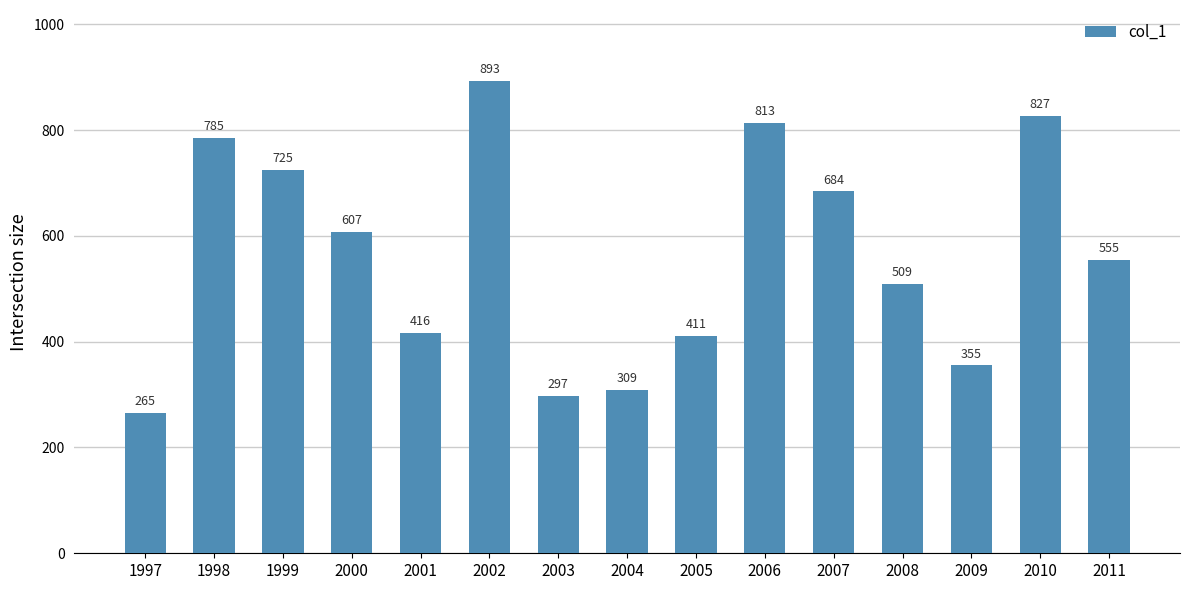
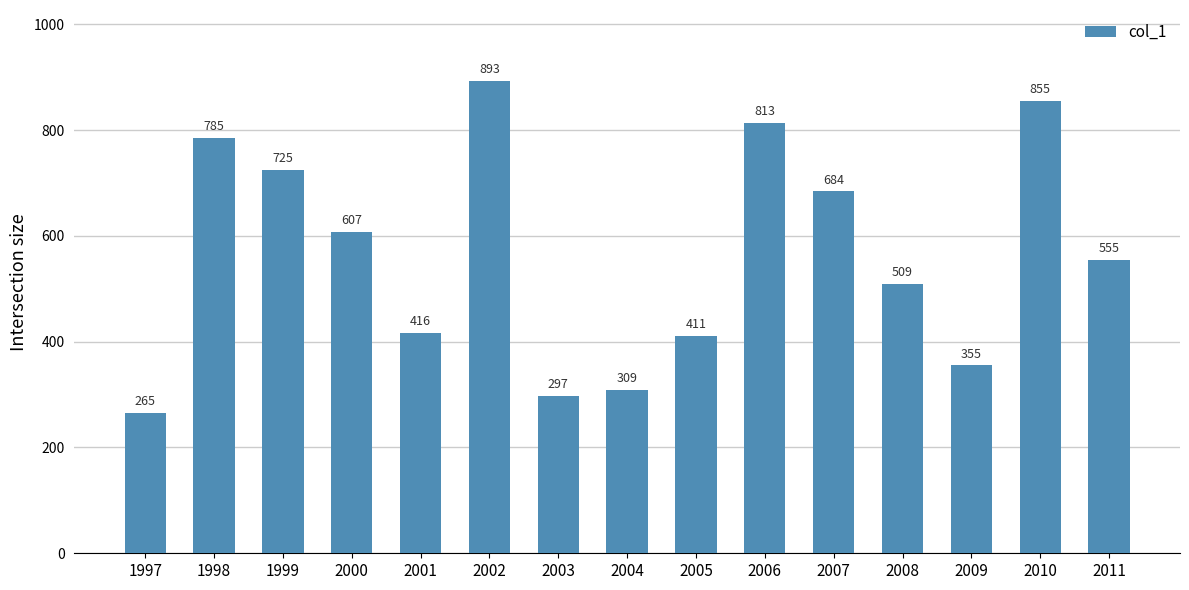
  {
    "1997": 265,
    "1998": 785,
    "1999": 725,
    "2000": 607,
    "2001": 416,
    "2002": 893,
    "2003": 297,
    "2004": 309,
    "2005": 411,
    "2006": 813,
    "2007": 684,
    "2008": 509,
    "2009": 355,
-   "2010": 827,
+   "2010": 855,
    "2011": 555
  }
